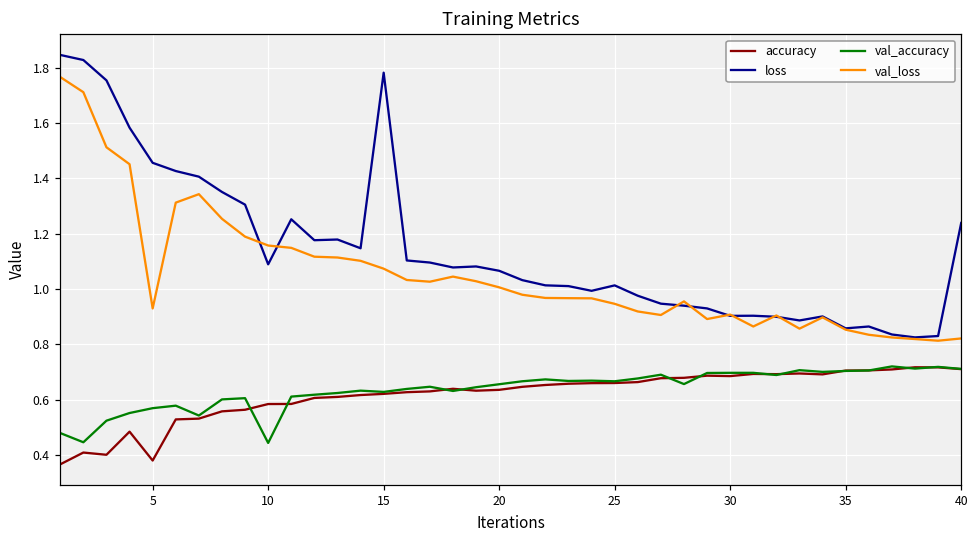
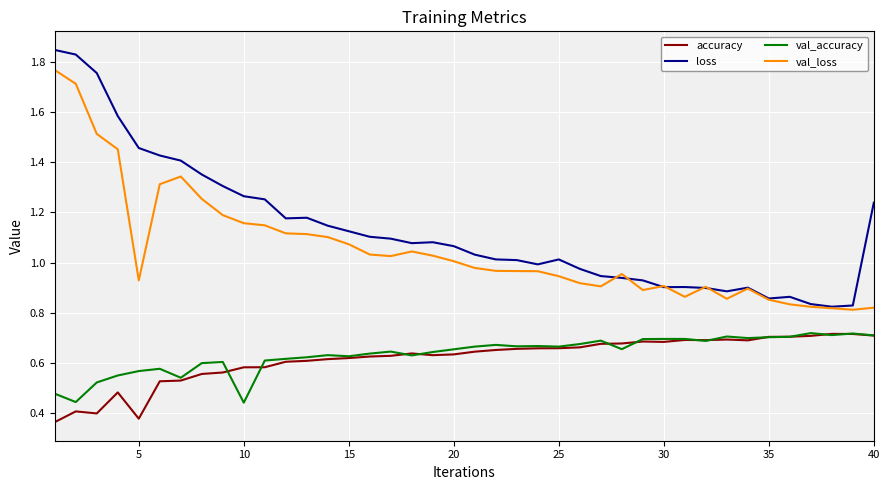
  {
    "accuracy": {
      "5": 0.38,
      "10": 0.58,
      "20": 0.64,
      "30": 0.68
    },
    "loss": {
      "5": 1.46,
-     "10": 1.09,
-     "15": 1.78,
+     "10": 1.26,
+     "15": 1.13,
      "20": 1.07,
      "25": 1.01,
      "40": 1.24
    },
    "val_accuracy": {
      "5": 0.57,
      "10": 0.44,
      "20": 0.66,
      "30": 0.70
    },
    "val_loss": {
      "5": 0.93,
      "10": 1.16,
      "15": 1.07,
      "20": 1.01,
      "25": 0.95,
      "40": 0.82
    }
  }
